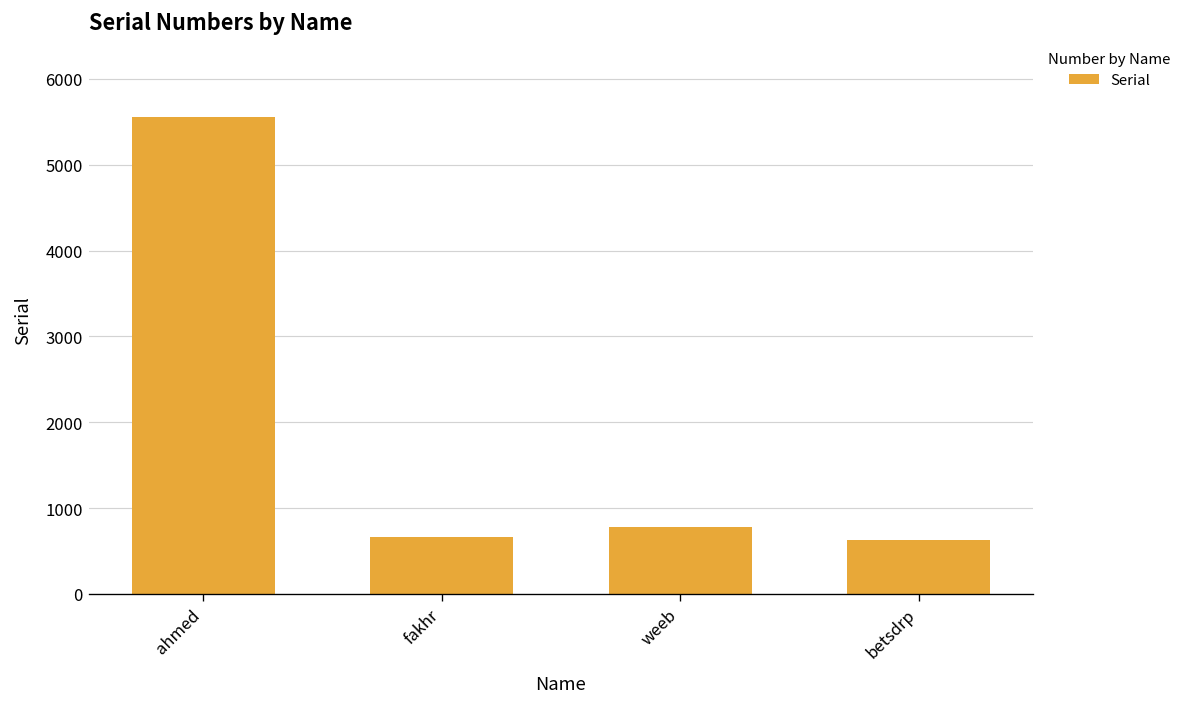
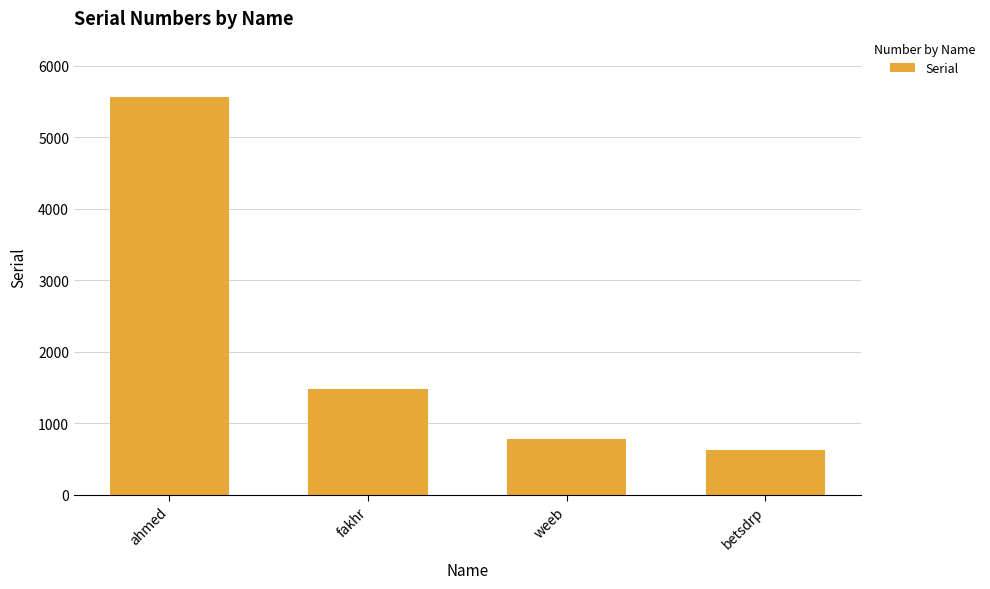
  {
    "ahmed": 5600,
-   "fakhr": 700,
+   "fakhr": 1500,
    "weeb": 800,
    "betsdrp": 600
  }
